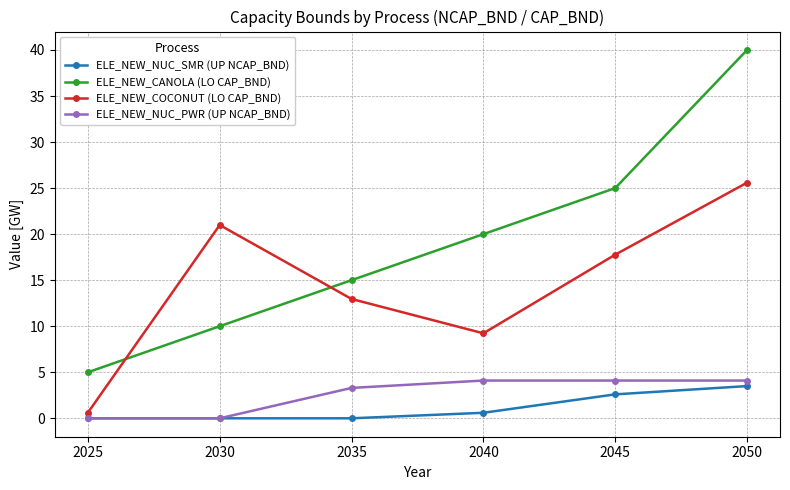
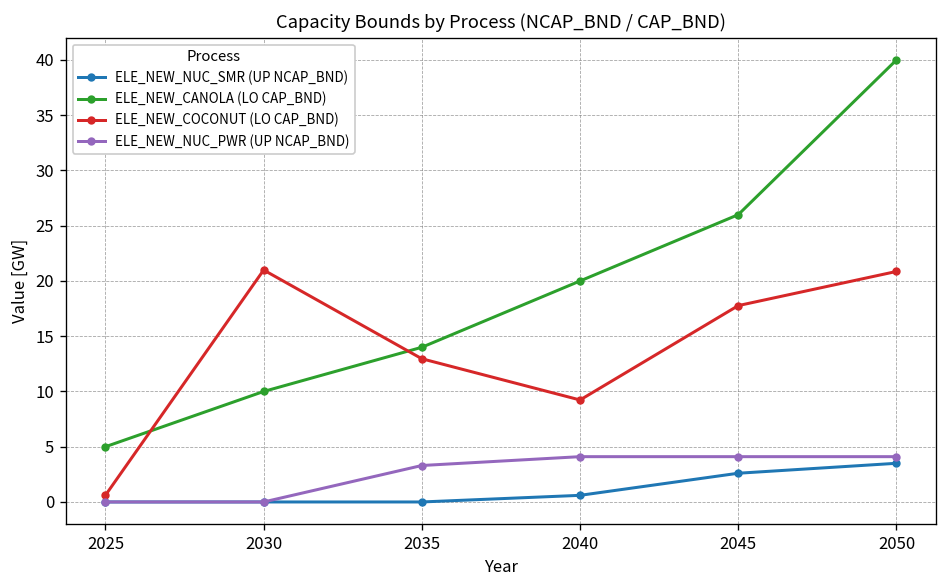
  {
    "ELE_NEW_NUC_SMR (UP NCAP_BND)": {
      "2035": 0,
      "2040": 1,
      "2045": 3,
      "2050": 4
    },
    "ELE_NEW_CANOLA (LO CAP_BND)": {
      "2025": 5,
      "2030": 10,
-     "2035": 15,
+     "2035": 14,
      "2040": 20,
-     "2045": 25,
+     "2045": 26,
      "2050": 40
    },
    "ELE_NEW_COCONUT (LO CAP_BND)": {
      "2025": 1,
      "2030": 21,
      "2035": 13,
      "2040": 9,
      "2045": 18,
-     "2050": 26
+     "2050": 21
    },
    "ELE_NEW_NUC_PWR (UP NCAP_BND)": {
      "2035": 3,
      "2040": 4,
      "2045": 4,
      "2050": 4
    }
  }
